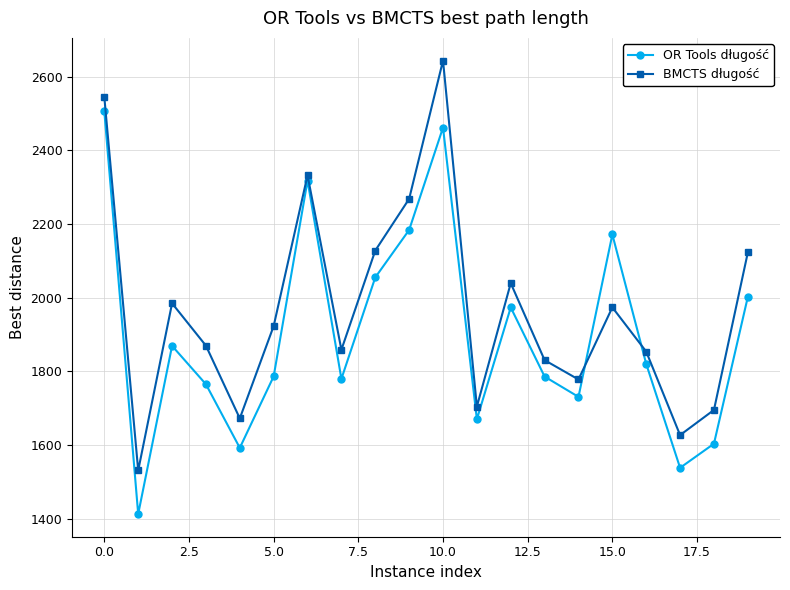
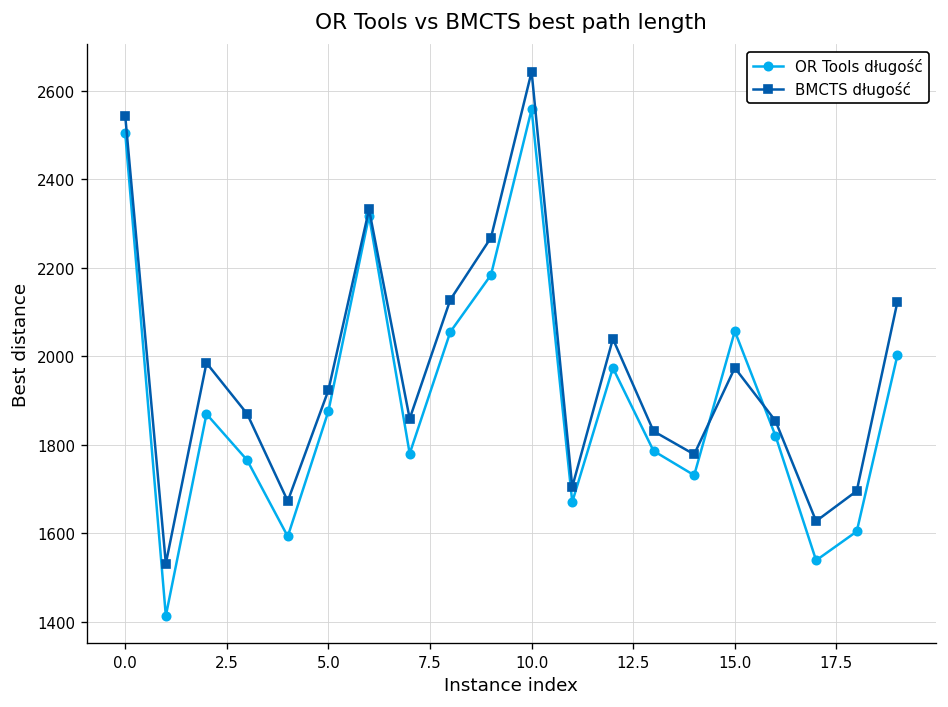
  {
    "OR Tools długość": {
      "0.0": 2510,
-     "5.0": 1790,
-     "10.0": 2460,
-     "15.0": 2170
+     "5.0": 1880,
+     "10.0": 2560,
+     "15.0": 2060
    },
    "BMCTS długość": {
      "0.0": 2540,
      "5.0": 1920,
      "10.0": 2640,
      "15.0": 1970
    }
  }
